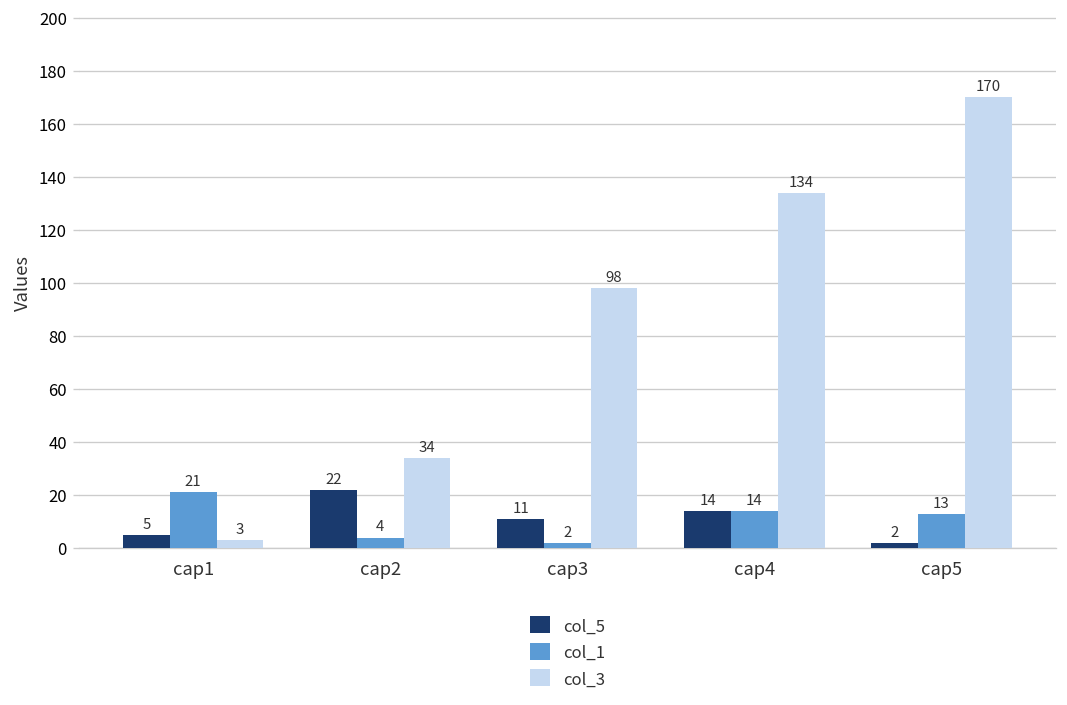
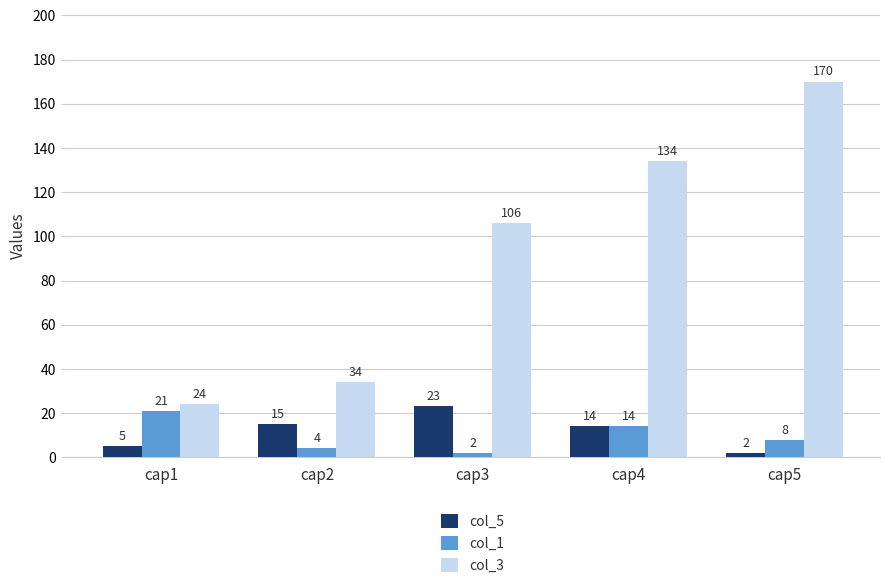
  {
    "col_5": {
      "cap1": 5,
-     "cap2": 22,
-     "cap3": 11,
+     "cap2": 15,
+     "cap3": 23,
      "cap4": 14,
      "cap5": 2
    },
    "col_1": {
      "cap1": 21,
      "cap2": 4,
      "cap3": 2,
      "cap4": 14,
-     "cap5": 13
+     "cap5": 8
    },
    "col_3": {
-     "cap1": 3,
+     "cap1": 24,
      "cap2": 34,
-     "cap3": 98,
+     "cap3": 106,
      "cap4": 134,
      "cap5": 170
    }
  }
